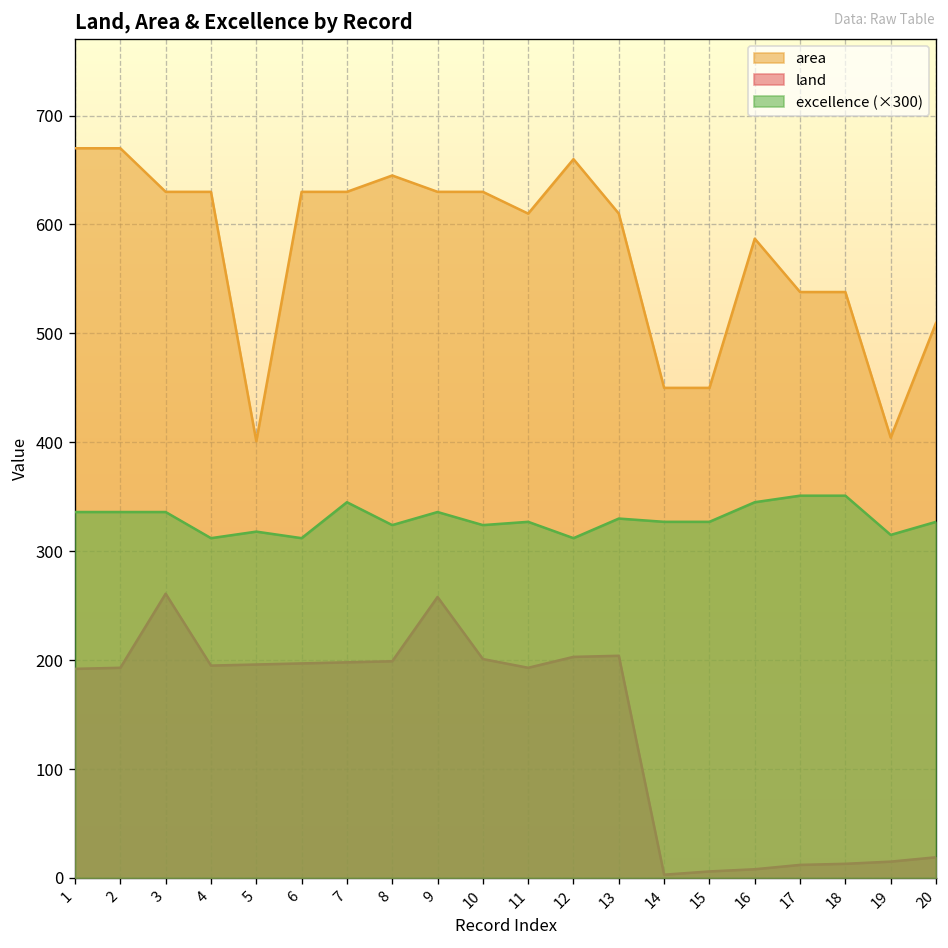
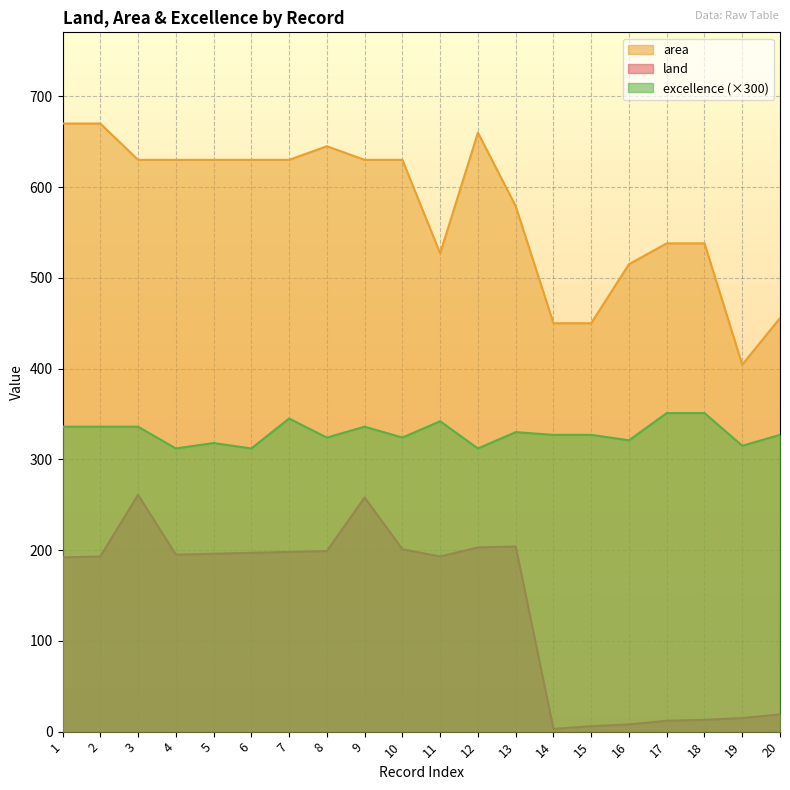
  {
    "area": {
      "1": 670,
      "2": 670,
      "3": 630,
      "4": 630,
-     "5": 400,
+     "5": 630,
      "6": 630,
      "7": 630,
      "8": 650,
      "9": 630,
      "10": 630,
-     "11": 610,
+     "11": 530,
      "12": 660,
-     "13": 610,
+     "13": 580,
      "14": 450,
      "15": 450,
-     "16": 590,
+     "16": 520,
      "17": 540,
      "18": 540,
      "19": 400,
-     "20": 510
+     "20": 460
    },
    "land": {
      "1": 190,
      "2": 190,
      "3": 260,
      "4": 200,
      "5": 200,
      "6": 200,
      "7": 200,
      "8": 200,
      "9": 260,
      "10": 200,
      "11": 190,
      "12": 200,
      "13": 200,
      "14": 0,
      "15": 10,
      "16": 10,
      "17": 10,
      "18": 10,
      "19": 20,
      "20": 20
    },
    "excellence (×300)": {
      "1": 340,
      "2": 340,
      "3": 340,
      "4": 310,
      "5": 320,
      "6": 310,
      "7": 350,
      "8": 320,
      "9": 340,
      "10": 320,
-     "11": 330,
+     "11": 340,
      "12": 310,
      "13": 330,
      "14": 330,
      "15": 330,
-     "16": 350,
+     "16": 320,
      "17": 350,
      "18": 350,
      "19": 320,
      "20": 330
    }
  }
